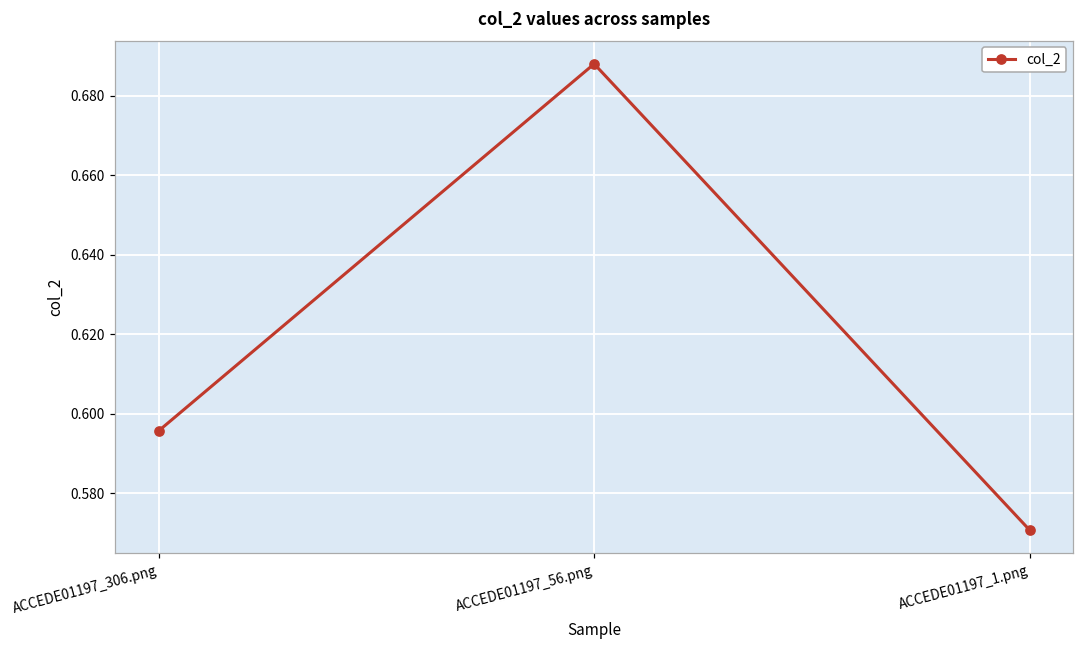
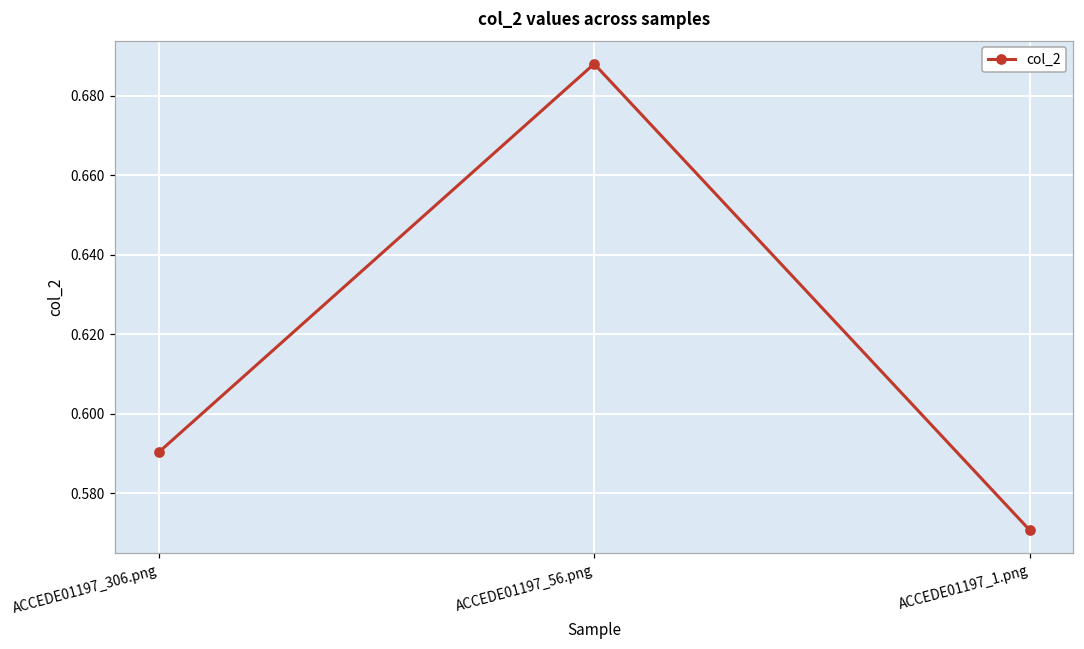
  {
-   "ACCEDE01197_306.png": 0.596,
+   "ACCEDE01197_306.png": 0.590,
    "ACCEDE01197_56.png": 0.688,
    "ACCEDE01197_1.png": 0.571
  }
